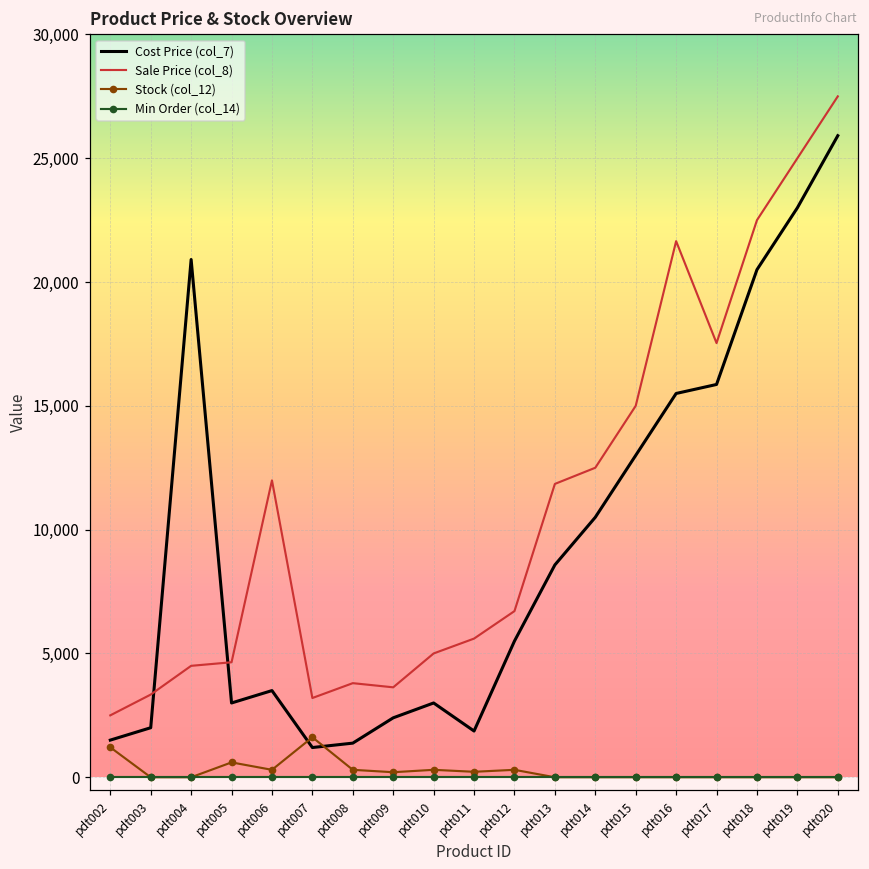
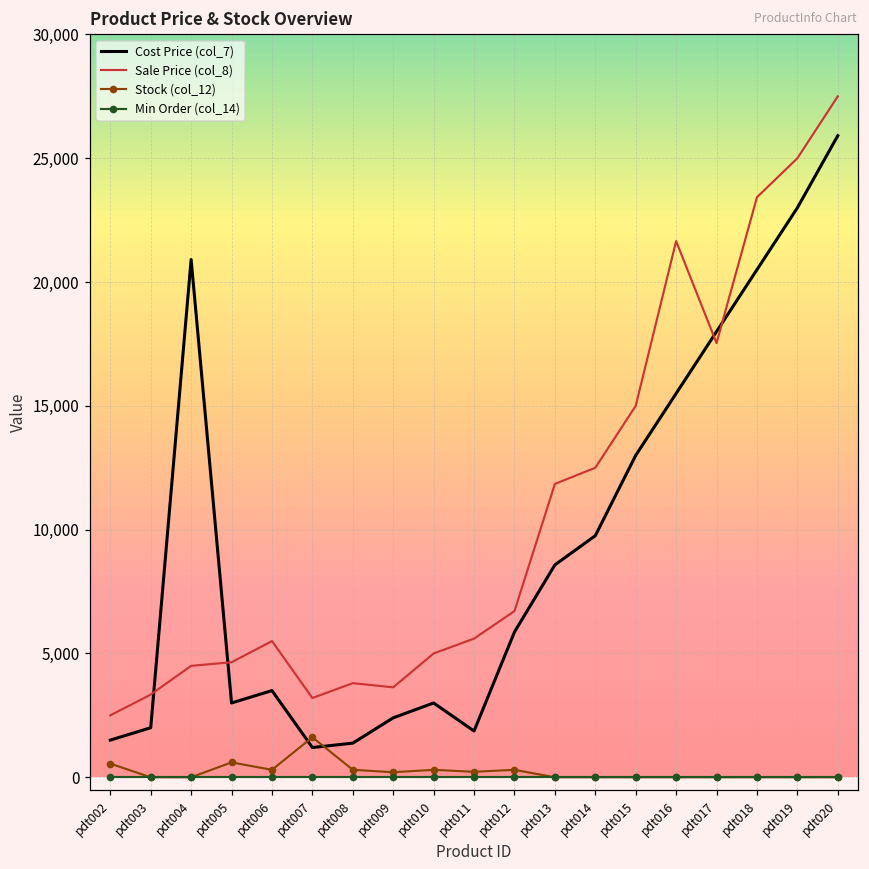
  {
    "Cost Price (col_7)": {
      "pdt002": "1,500",
      "pdt003": "2,000",
      "pdt004": "20,900",
      "pdt005": "3,000",
      "pdt006": "3,500",
      "pdt007": "1,200",
      "pdt008": "1,400",
      "pdt009": "2,400",
      "pdt010": "3,000",
      "pdt011": "1,900",
-     "pdt012": "5,500",
+     "pdt012": "5,900",
      "pdt013": "8,600",
-     "pdt014": "10,500",
+     "pdt014": "9,800",
      "pdt015": "13,000",
      "pdt016": "15,500",
-     "pdt017": "15,900",
+     "pdt017": "18,000",
      "pdt018": "20,500",
      "pdt019": "23,000",
      "pdt020": "25,900"
    },
    "Sale Price (col_8)": {
      "pdt002": "2,500",
      "pdt003": "3,300",
      "pdt004": "4,500",
      "pdt005": "4,600",
-     "pdt006": "12,000",
+     "pdt006": "5,500",
      "pdt007": "3,200",
      "pdt008": "3,800",
      "pdt009": "3,600",
      "pdt010": "5,000",
      "pdt011": "5,600",
      "pdt012": "6,700",
      "pdt013": "11,800",
      "pdt014": "12,500",
      "pdt015": "15,000",
      "pdt016": "21,700",
      "pdt017": "17,500",
-     "pdt018": "22,500",
+     "pdt018": "23,400",
      "pdt019": "25,000",
      "pdt020": "27,500"
    },
    "Stock (col_12)": {
-     "pdt002": "1,200",
+     "pdt002": "600",
      "pdt005": "600",
      "pdt006": "300",
      "pdt007": "1,600",
      "pdt008": "300",
      "pdt009": "200",
      "pdt010": "300",
      "pdt011": "200",
      "pdt012": "300"
    },
    "Min Order (col_14)": {
      "pdt002": "0",
      "pdt005": "0",
      "pdt006": "0",
      "pdt007": "0",
      "pdt008": "0",
      "pdt009": "0",
      "pdt010": "0",
      "pdt011": "0",
      "pdt012": "0"
    }
  }
